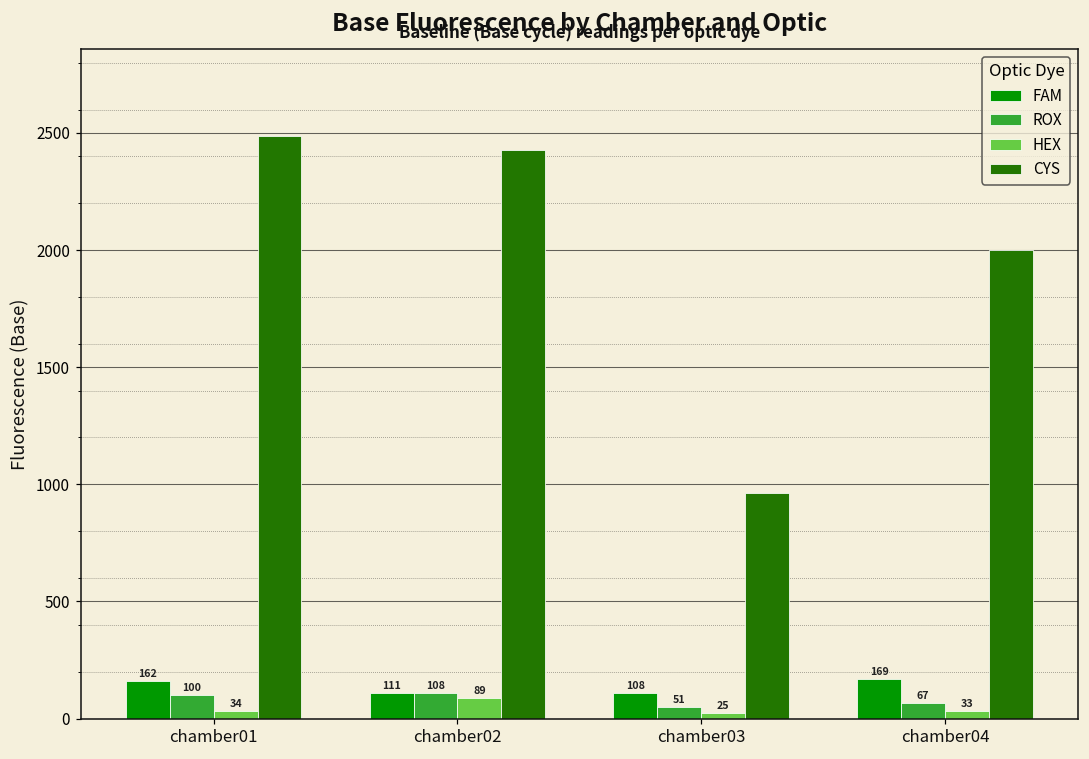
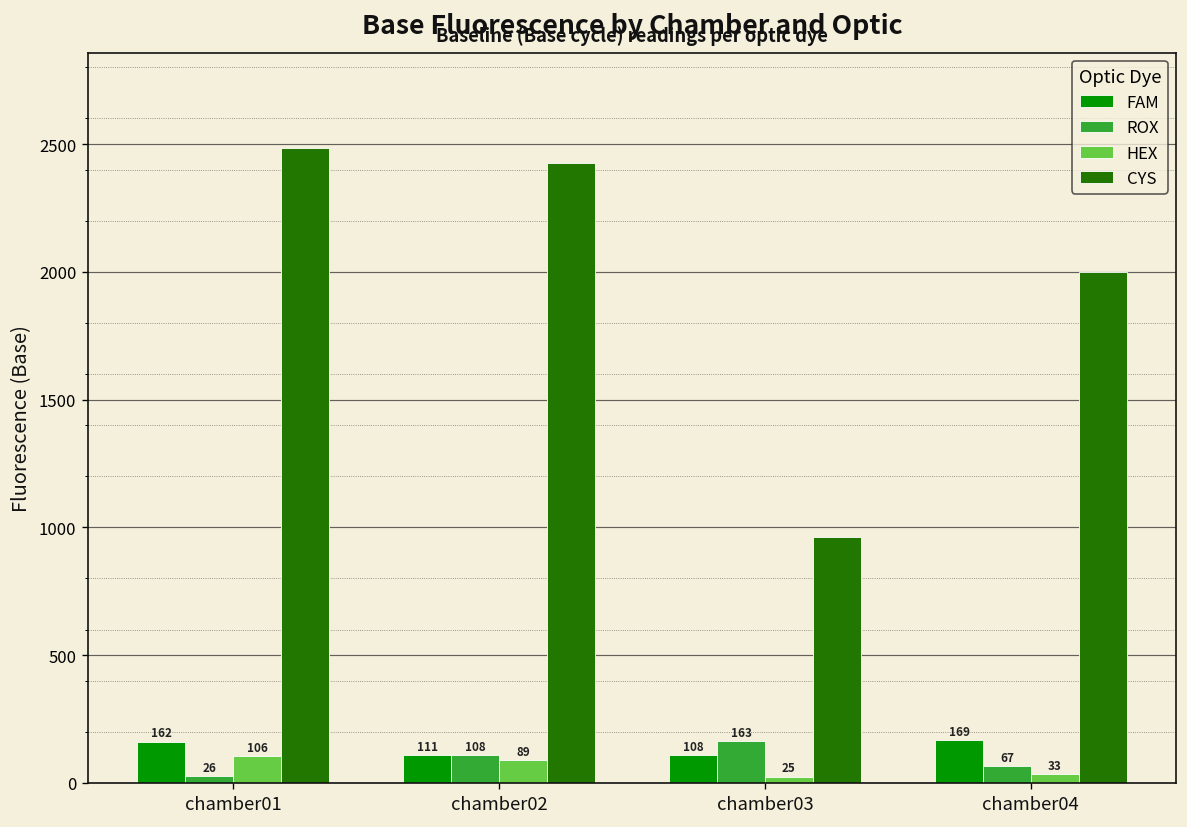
  {
    "ROX": {
-     "chamber01": 100,
+     "chamber01": 26,
      "chamber02": 108,
-     "chamber03": 51,
+     "chamber03": 163,
      "chamber04": 67
    },
    "HEX": {
-     "chamber01": 34,
+     "chamber01": 106,
      "chamber02": 89,
      "chamber03": 25,
      "chamber04": 33
    }
  }
